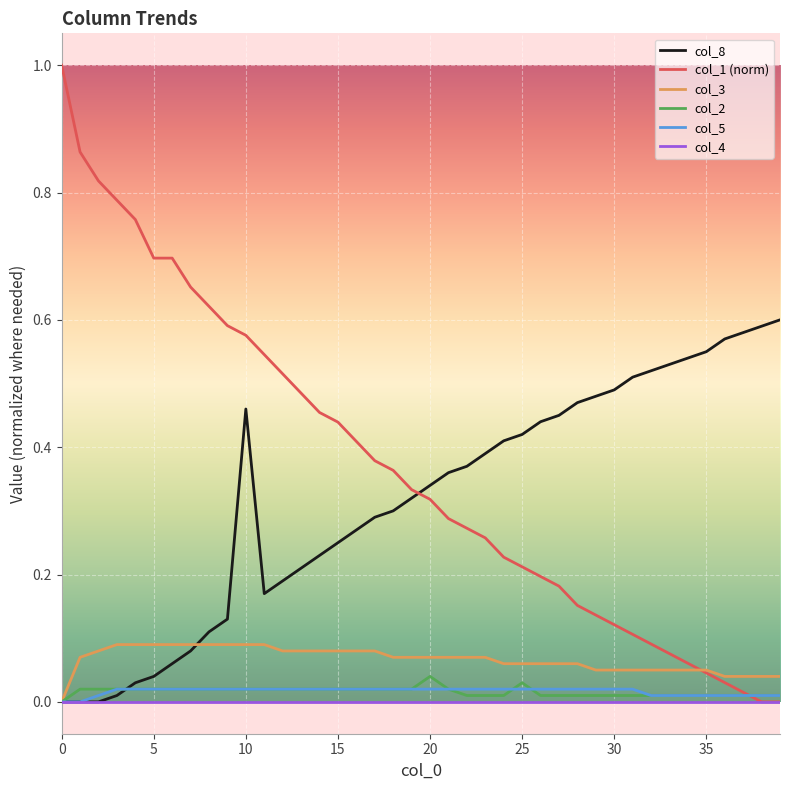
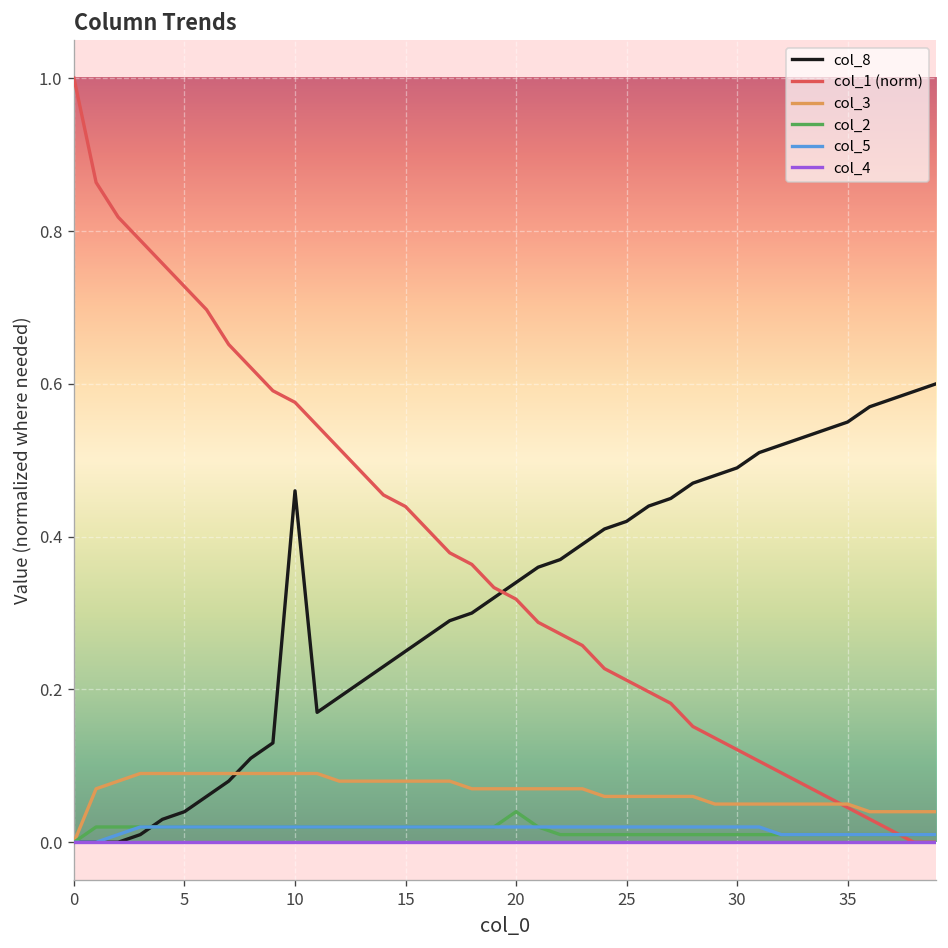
  {
    "col_8": {
      "5": 0.04,
      "10": 0.46,
      "15": 0.25,
      "20": 0.34,
      "25": 0.42,
      "30": 0.49,
      "35": 0.55
    },
    "col_1 (norm)": {
      "0": 1.00,
-     "5": 0.70,
+     "5": 0.73,
      "10": 0.58,
      "15": 0.44,
      "20": 0.32,
      "25": 0.21,
      "30": 0.12,
      "35": 0.05
    },
    "col_3": {
      "5": 0.09,
      "10": 0.09,
      "15": 0.08,
      "20": 0.07,
      "25": 0.06,
      "30": 0.05,
      "35": 0.05
    },
    "col_2": {
      "20": 0.04,
-     "25": 0.03,
+     "25": 0.01,
      "30": 0.01
    },
    "col_5": {
      "20": 0.02,
      "25": 0.02,
      "30": 0.02
    },
    "col_4": {
      "5": 0.00,
      "10": 0.00,
      "15": 0.00,
      "20": 0.00,
      "25": 0.00,
      "30": 0.00,
      "35": 0.00
    }
  }
